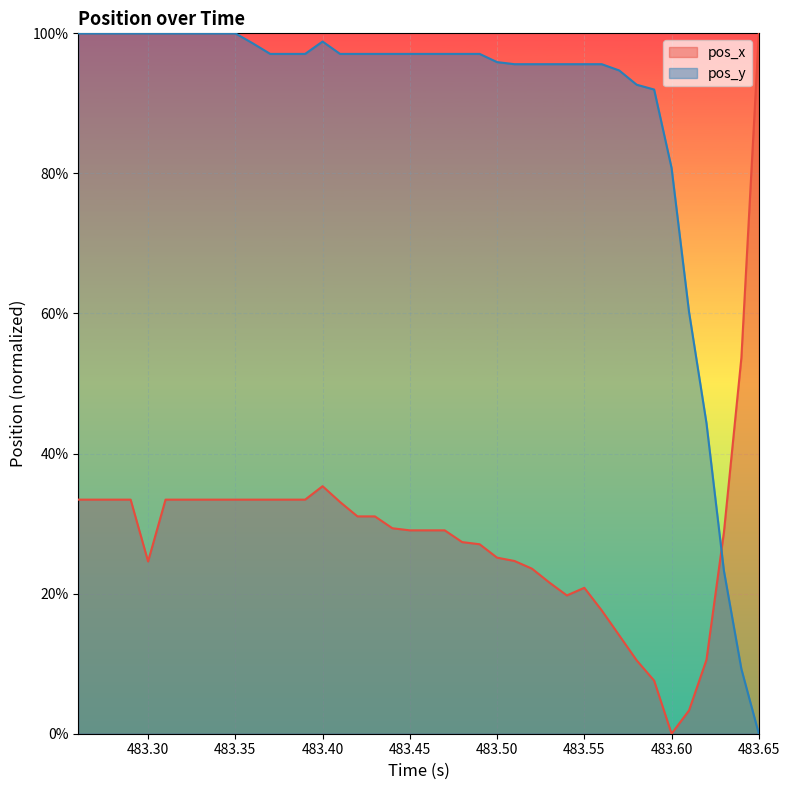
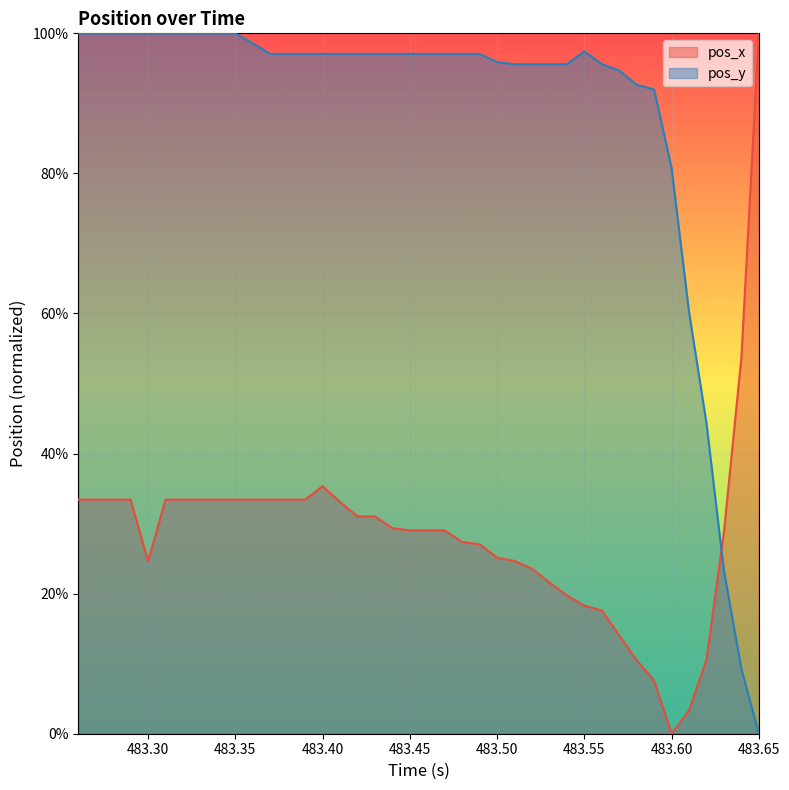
  {
    "pos_x": {
      "483.30": "25%",
      "483.35": "33%",
      "483.40": "35%",
      "483.45": "29%",
      "483.50": "25%",
-     "483.55": "21%",
+     "483.55": "18%",
      "483.60": "0%",
      "483.65": "100%"
    },
    "pos_y": {
      "483.30": "100%",
      "483.35": "100%",
-     "483.40": "99%",
+     "483.40": "97%",
      "483.45": "97%",
      "483.50": "96%",
-     "483.55": "96%",
+     "483.55": "97%",
      "483.60": "81%",
      "483.65": "0%"
    }
  }
